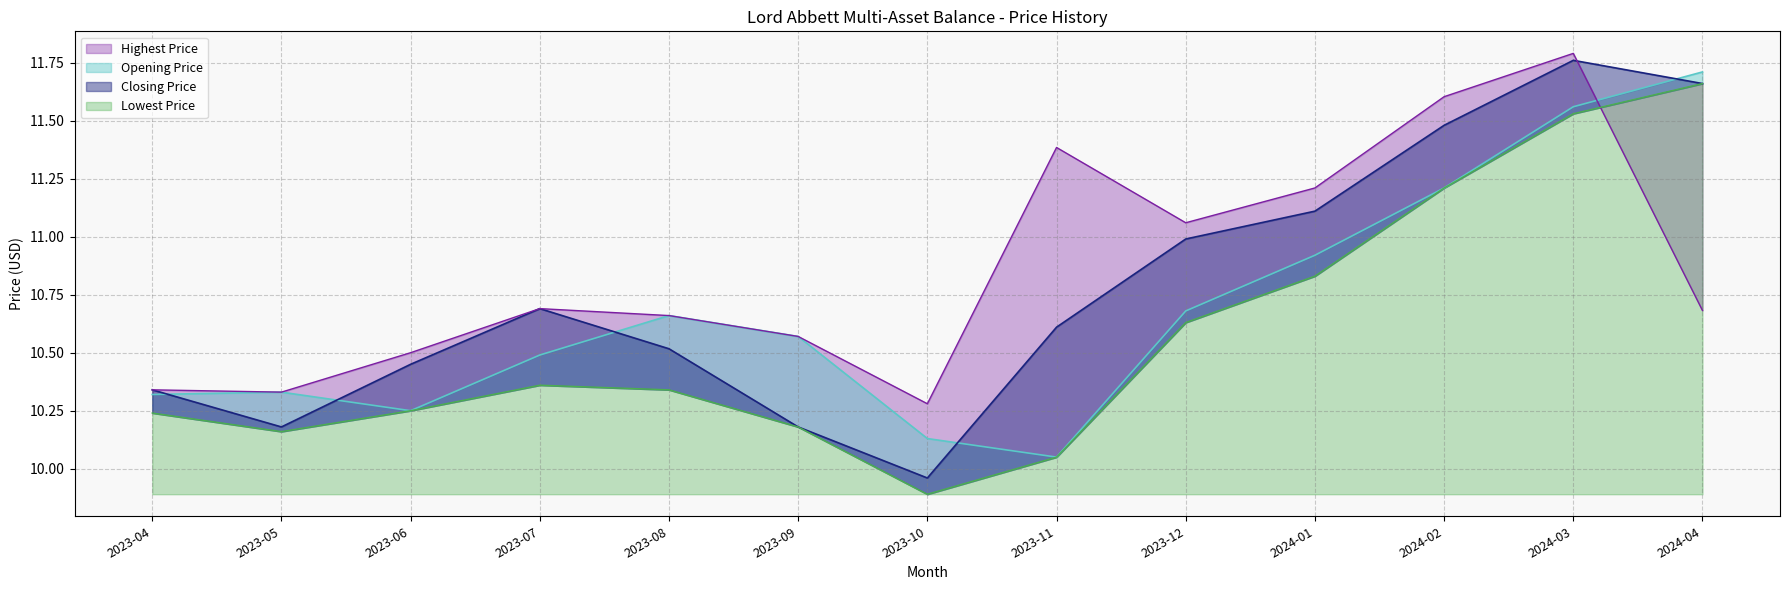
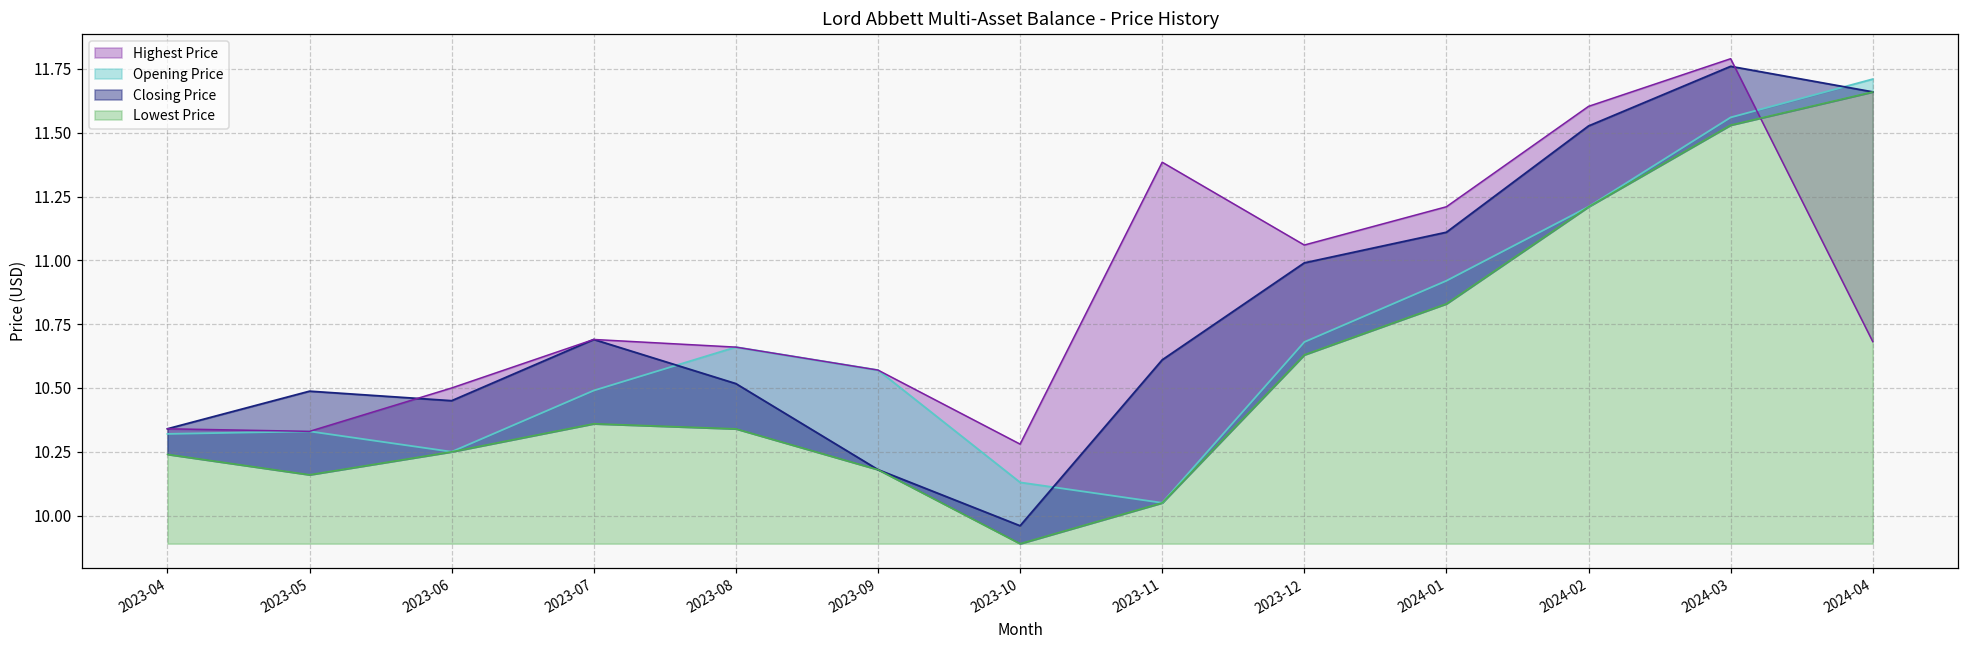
  {
    "Closing Price": {
-     "2023-05": 10.18,
+     "2023-05": 10.49,
      "2023-06": 10.45,
      "2023-08": 10.52,
      "2023-10": 9.96,
      "2023-11": 10.61,
      "2023-12": 10.99,
      "2024-01": 11.11,
-     "2024-02": 11.48,
+     "2024-02": 11.53,
      "2024-03": 11.76
    }
  }
